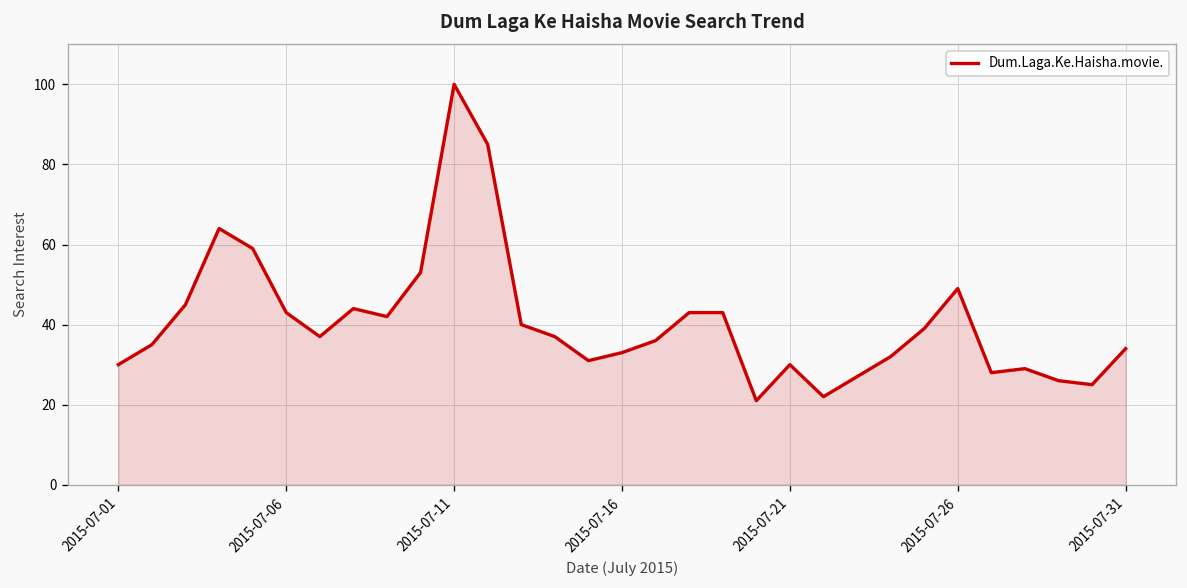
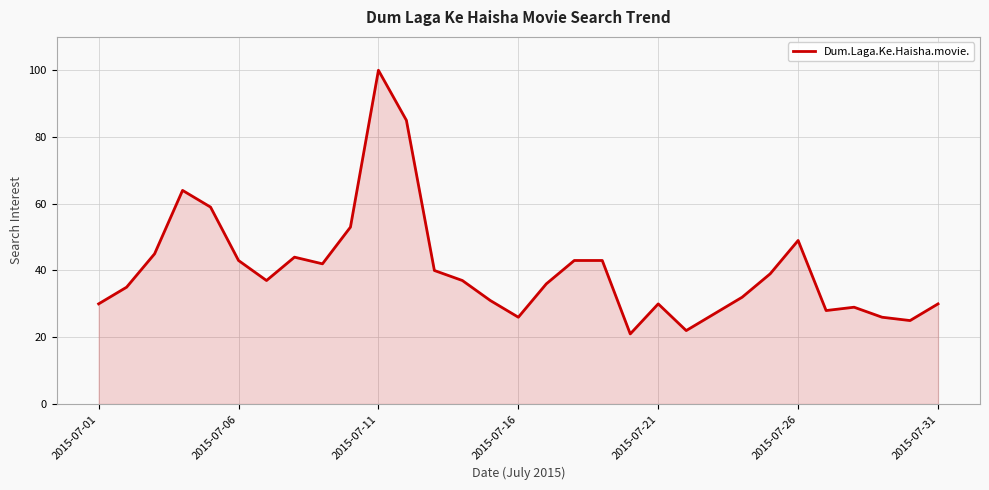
  {
    "2015-07-01": 30,
    "2015-07-06": 43,
    "2015-07-11": 100,
-   "2015-07-16": 33,
+   "2015-07-16": 26,
    "2015-07-21": 30,
    "2015-07-26": 49,
-   "2015-07-31": 34
+   "2015-07-31": 30
  }
